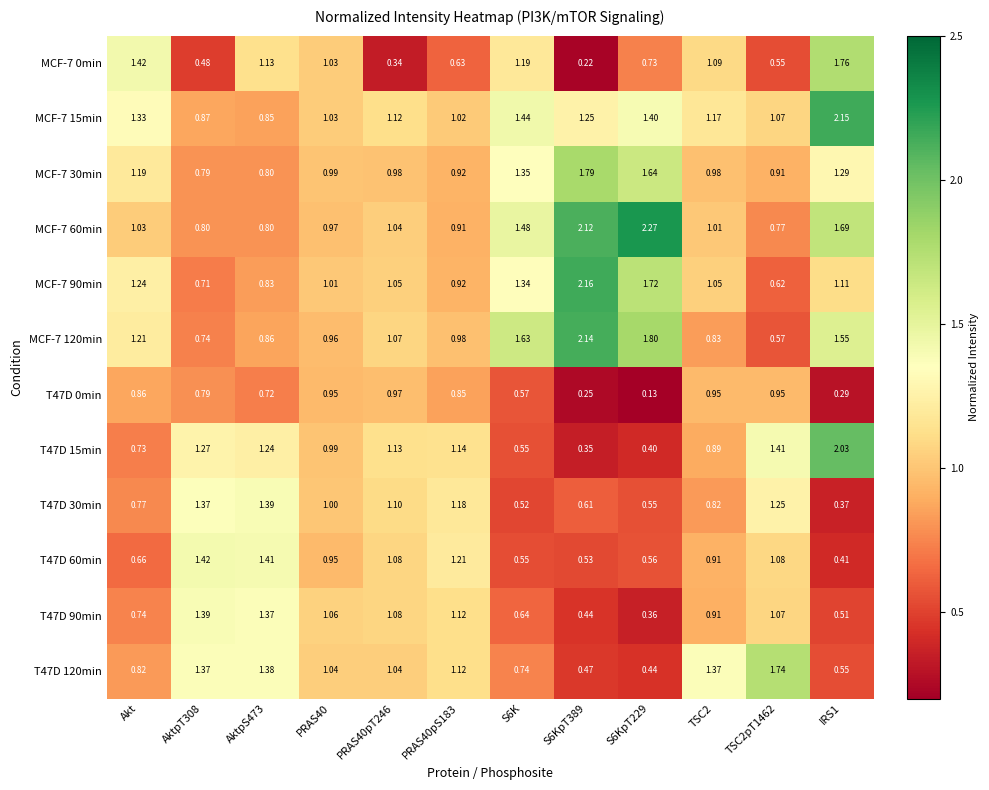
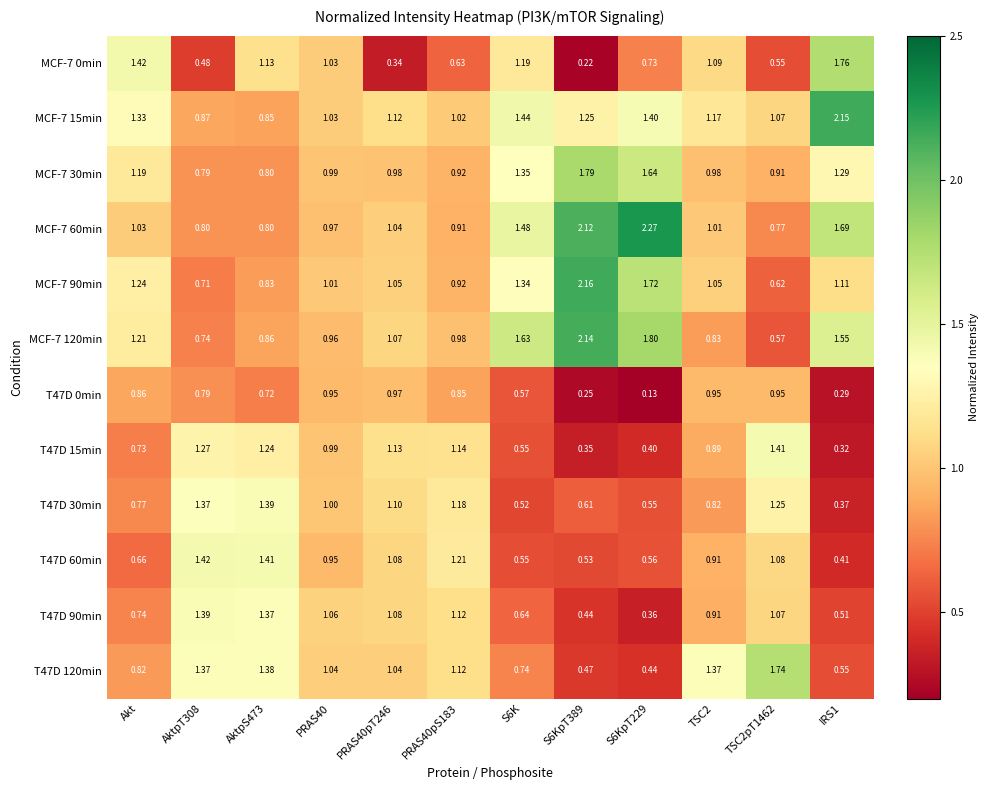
  {
    "MCF-7 0min": {
      "Akt": 1.42,
      "AktpT308": 0.48,
      "AktpS473": 1.13,
      "PRAS40": 1.03,
      "PRAS40pT246": 0.34,
      "PRAS40pS183": 0.63,
      "S6K": 1.19,
      "S6KpT389": 0.22,
      "S6KpT229": 0.73,
      "TSC2": 1.09,
      "TSC2pT1462": 0.55,
      "IRS1": 1.76
    },
    "MCF-7 15min": {
      "Akt": 1.33,
      "AktpT308": 0.87,
      "AktpS473": 0.85,
      "PRAS40": 1.03,
      "PRAS40pT246": 1.12,
      "PRAS40pS183": 1.02,
      "S6K": 1.44,
      "S6KpT389": 1.25,
      "S6KpT229": 1.40,
      "TSC2": 1.17,
      "TSC2pT1462": 1.07,
      "IRS1": 2.15
    },
    "MCF-7 30min": {
      "Akt": 1.19,
      "AktpT308": 0.79,
      "AktpS473": 0.80,
      "PRAS40": 0.99,
      "PRAS40pT246": 0.98,
      "PRAS40pS183": 0.92,
      "S6K": 1.35,
      "S6KpT389": 1.79,
      "S6KpT229": 1.64,
      "TSC2": 0.98,
      "TSC2pT1462": 0.91,
      "IRS1": 1.29
    },
    "MCF-7 60min": {
      "Akt": 1.03,
      "AktpT308": 0.80,
      "AktpS473": 0.80,
      "PRAS40": 0.97,
      "PRAS40pT246": 1.04,
      "PRAS40pS183": 0.91,
      "S6K": 1.48,
      "S6KpT389": 2.12,
      "S6KpT229": 2.27,
      "TSC2": 1.01,
      "TSC2pT1462": 0.77,
      "IRS1": 1.69
    },
    "MCF-7 90min": {
      "Akt": 1.24,
      "AktpT308": 0.71,
      "AktpS473": 0.83,
      "PRAS40": 1.01,
      "PRAS40pT246": 1.05,
      "PRAS40pS183": 0.92,
      "S6K": 1.34,
      "S6KpT389": 2.16,
      "S6KpT229": 1.72,
      "TSC2": 1.05,
      "TSC2pT1462": 0.62,
      "IRS1": 1.11
    },
    "MCF-7 120min": {
      "Akt": 1.21,
      "AktpT308": 0.74,
      "AktpS473": 0.86,
      "PRAS40": 0.96,
      "PRAS40pT246": 1.07,
      "PRAS40pS183": 0.98,
      "S6K": 1.63,
      "S6KpT389": 2.14,
      "S6KpT229": 1.80,
      "TSC2": 0.83,
      "TSC2pT1462": 0.57,
      "IRS1": 1.55
    },
    "T47D 0min": {
      "Akt": 0.86,
      "AktpT308": 0.79,
      "AktpS473": 0.72,
      "PRAS40": 0.95,
      "PRAS40pT246": 0.97,
      "PRAS40pS183": 0.85,
      "S6K": 0.57,
      "S6KpT389": 0.25,
      "S6KpT229": 0.13,
      "TSC2": 0.95,
      "TSC2pT1462": 0.95,
      "IRS1": 0.29
    },
    "T47D 15min": {
      "Akt": 0.73,
      "AktpT308": 1.27,
      "AktpS473": 1.24,
      "PRAS40": 0.99,
      "PRAS40pT246": 1.13,
      "PRAS40pS183": 1.14,
      "S6K": 0.55,
      "S6KpT389": 0.35,
      "S6KpT229": 0.40,
      "TSC2": 0.89,
      "TSC2pT1462": 1.41,
-     "IRS1": 2.03
+     "IRS1": 0.32
    },
    "T47D 30min": {
      "Akt": 0.77,
      "AktpT308": 1.37,
      "AktpS473": 1.39,
      "PRAS40": 1.00,
      "PRAS40pT246": 1.10,
      "PRAS40pS183": 1.18,
      "S6K": 0.52,
      "S6KpT389": 0.61,
      "S6KpT229": 0.55,
      "TSC2": 0.82,
      "TSC2pT1462": 1.25,
      "IRS1": 0.37
    },
    "T47D 60min": {
      "Akt": 0.66,
      "AktpT308": 1.42,
      "AktpS473": 1.41,
      "PRAS40": 0.95,
      "PRAS40pT246": 1.08,
      "PRAS40pS183": 1.21,
      "S6K": 0.55,
      "S6KpT389": 0.53,
      "S6KpT229": 0.56,
      "TSC2": 0.91,
      "TSC2pT1462": 1.08,
      "IRS1": 0.41
    },
    "T47D 90min": {
      "Akt": 0.74,
      "AktpT308": 1.39,
      "AktpS473": 1.37,
      "PRAS40": 1.06,
      "PRAS40pT246": 1.08,
      "PRAS40pS183": 1.12,
      "S6K": 0.64,
      "S6KpT389": 0.44,
      "S6KpT229": 0.36,
      "TSC2": 0.91,
      "TSC2pT1462": 1.07,
      "IRS1": 0.51
    },
    "T47D 120min": {
      "Akt": 0.82,
      "AktpT308": 1.37,
      "AktpS473": 1.38,
      "PRAS40": 1.04,
      "PRAS40pT246": 1.04,
      "PRAS40pS183": 1.12,
      "S6K": 0.74,
      "S6KpT389": 0.47,
      "S6KpT229": 0.44,
      "TSC2": 1.37,
      "TSC2pT1462": 1.74,
      "IRS1": 0.55
    }
  }
